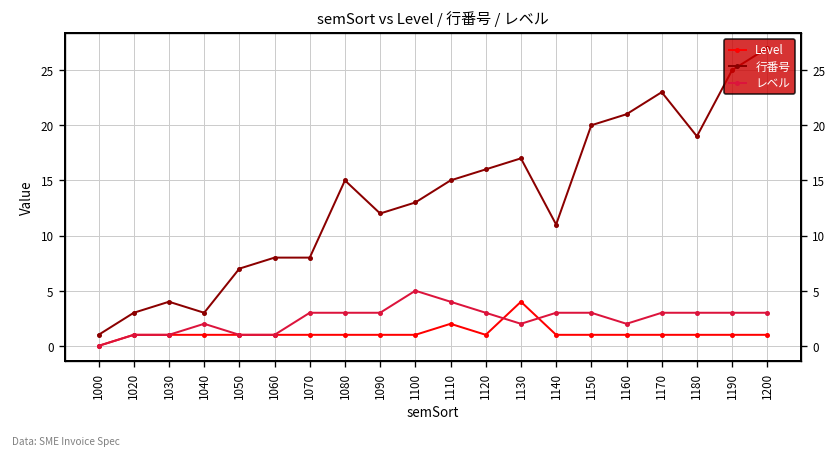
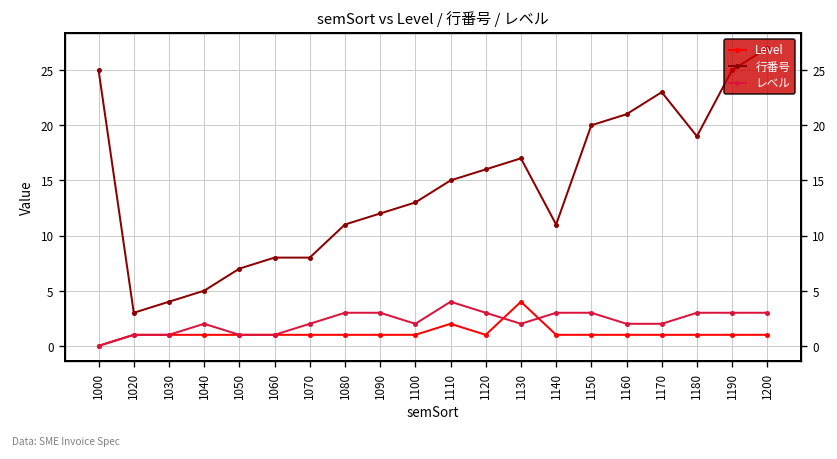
  {
    "Level": {
      "1040": 1,
      "1070": 1,
      "1080": 1,
      "1090": 1,
      "1100": 1,
      "1110": 2,
      "1120": 1,
      "1130": 4,
      "1140": 1,
      "1150": 1,
      "1160": 1,
      "1170": 1,
      "1180": 1,
      "1190": 1,
      "1200": 1
    },
    "行番号": {
-     "1000": 1,
+     "1000": 25,
      "1020": 3,
      "1030": 4,
-     "1040": 3,
+     "1040": 5,
      "1050": 7,
      "1060": 8,
      "1070": 8,
-     "1080": 15,
+     "1080": 11,
      "1090": 12,
      "1100": 13,
      "1110": 15,
      "1120": 16,
      "1130": 17,
      "1140": 11,
      "1150": 20,
      "1160": 21,
      "1170": 23,
      "1180": 19
    },
    "レベル": {
      "1040": 2,
-     "1070": 3,
+     "1070": 2,
      "1080": 3,
      "1090": 3,
-     "1100": 5,
+     "1100": 2,
      "1110": 4,
      "1120": 3,
      "1130": 2,
      "1140": 3,
      "1150": 3,
      "1160": 2,
-     "1170": 3,
+     "1170": 2,
      "1180": 3,
      "1190": 3,
      "1200": 3
    }
  }
